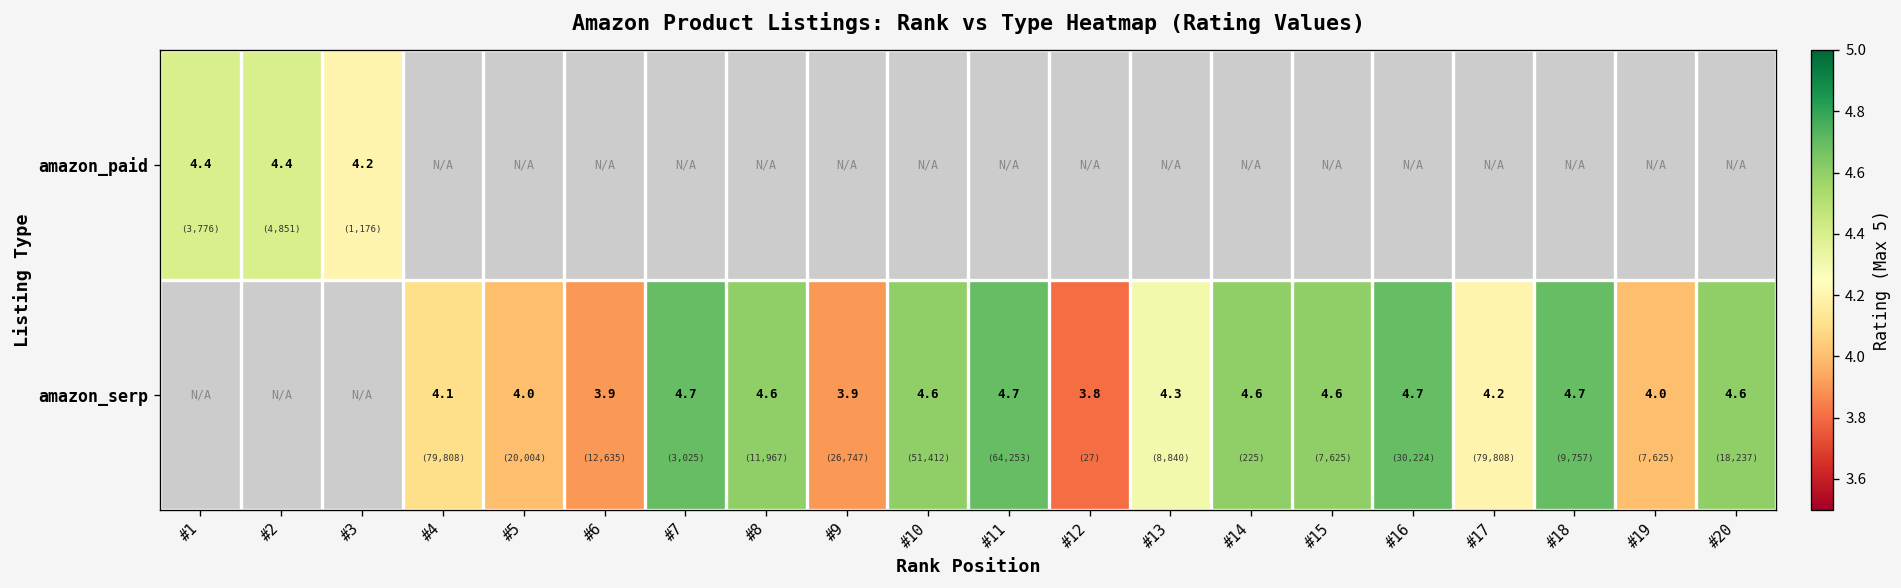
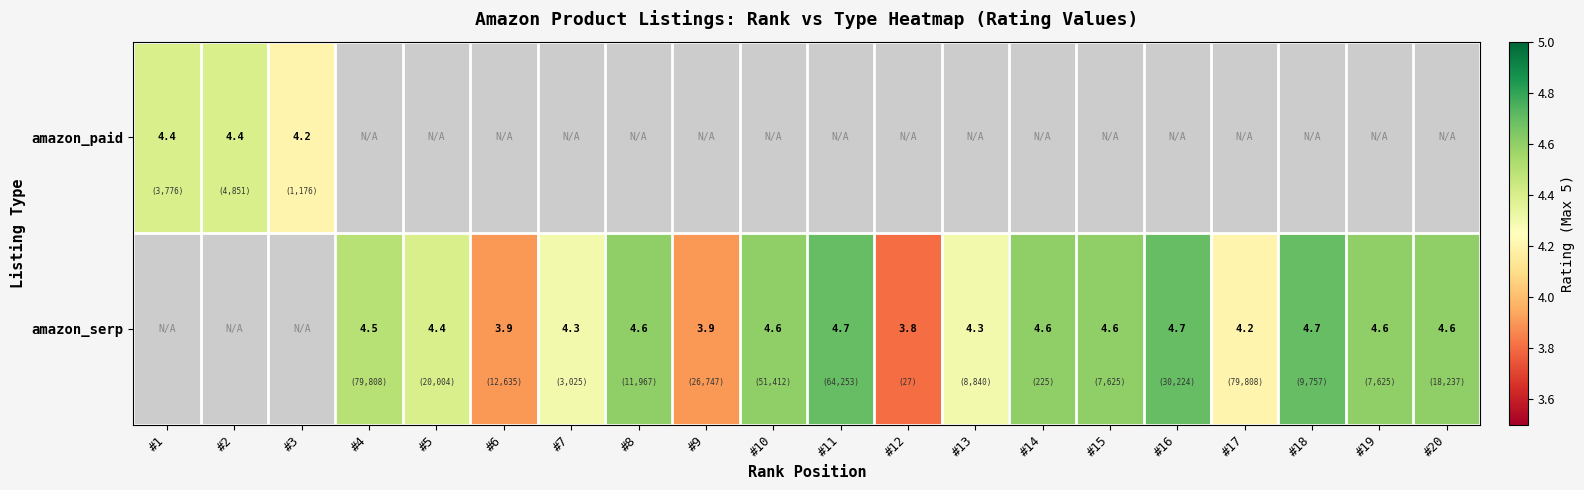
  {
    "amazon_serp": {
-     "#4": 4.1,
-     "#5": 4.0,
-     "#7": 4.7,
-     "#19": 4.0
+     "#4": 4.5,
+     "#5": 4.4,
+     "#7": 4.3,
+     "#19": 4.6
    }
  }
